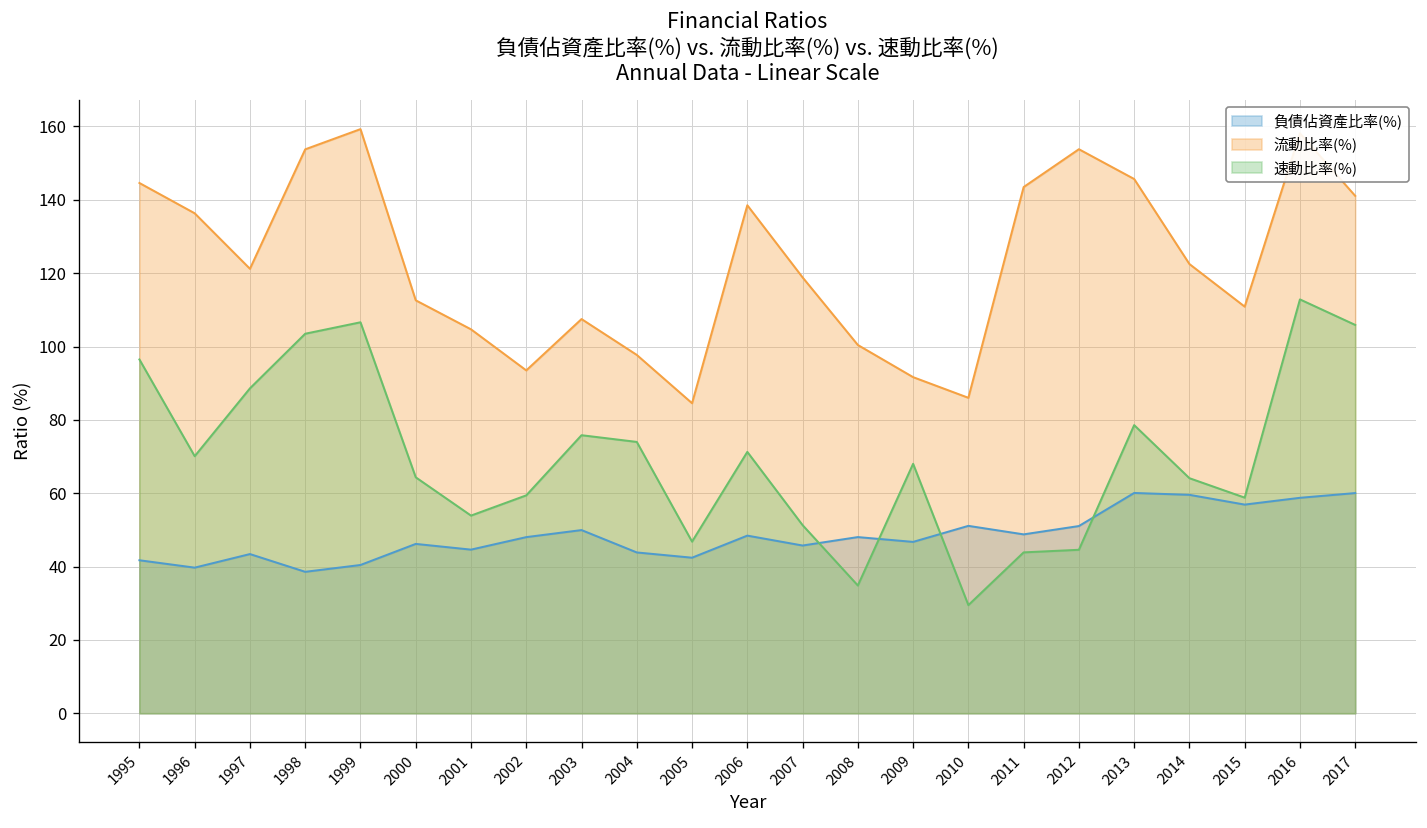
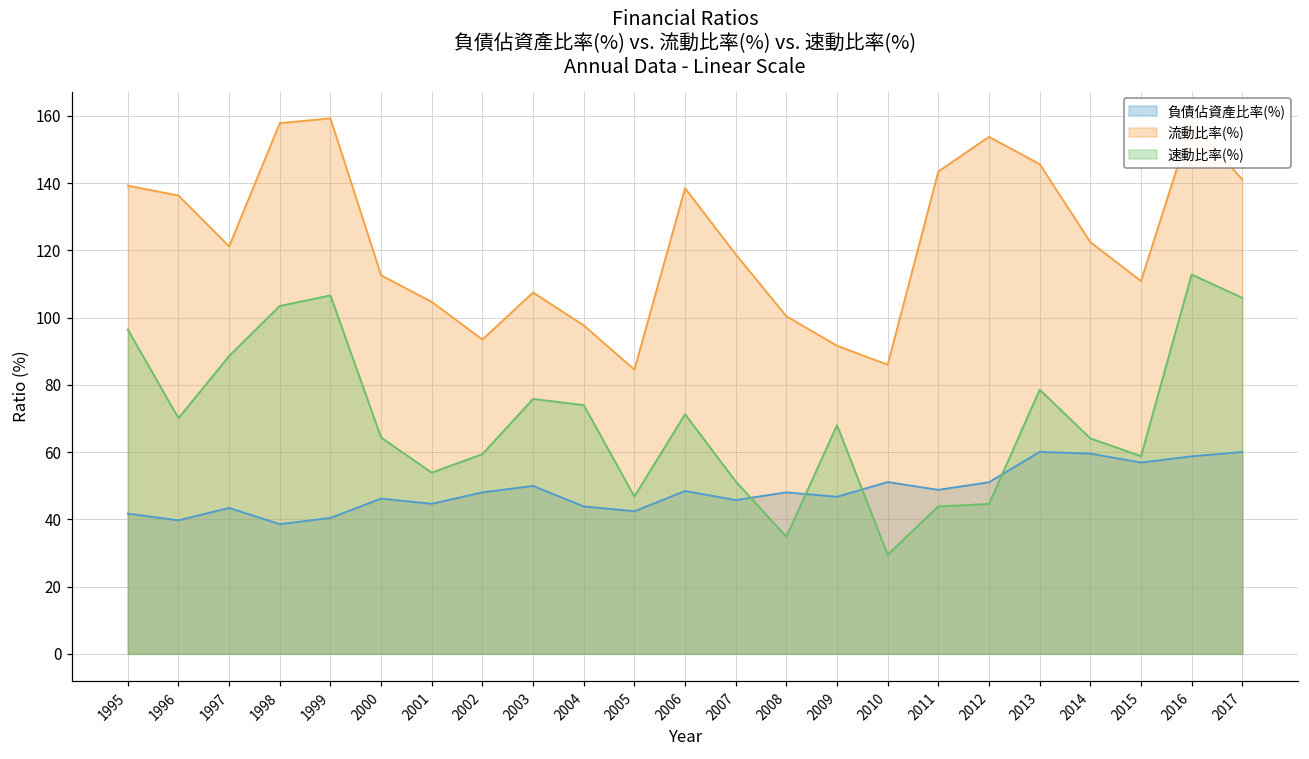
  {
    "流動比率(%)": {
-     "1995": 145,
+     "1995": 139,
      "1996": 136,
      "1997": 121,
-     "1998": 154,
+     "1998": 158,
      "1999": 159,
      "2000": 113,
      "2001": 105,
      "2002": 93,
      "2003": 107,
      "2004": 98,
      "2005": 85,
      "2006": 139,
      "2007": 119,
      "2008": 100,
      "2009": 92,
      "2010": 86,
      "2011": 143,
      "2012": 154,
      "2013": 146,
      "2014": 122,
      "2015": 111,
      "2017": 141
    }
  }
